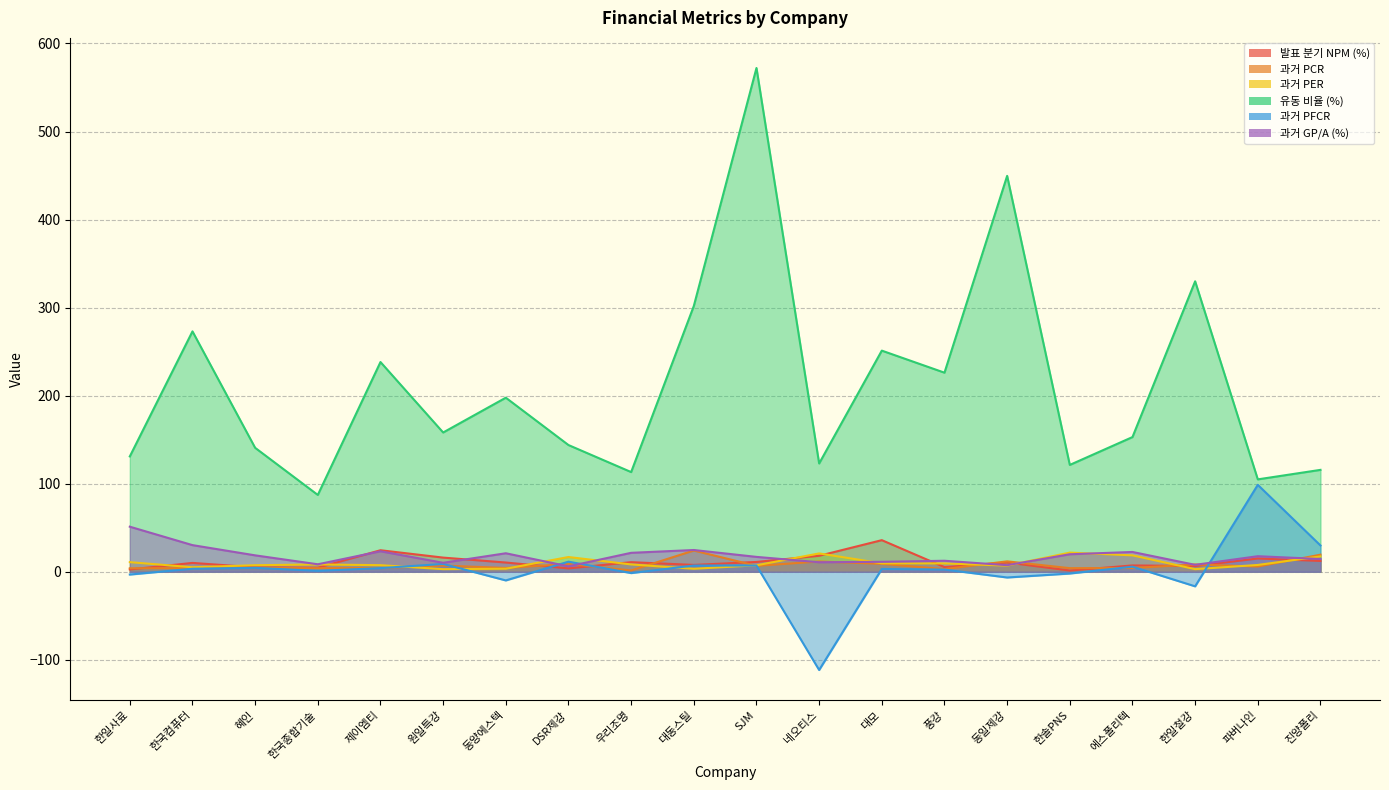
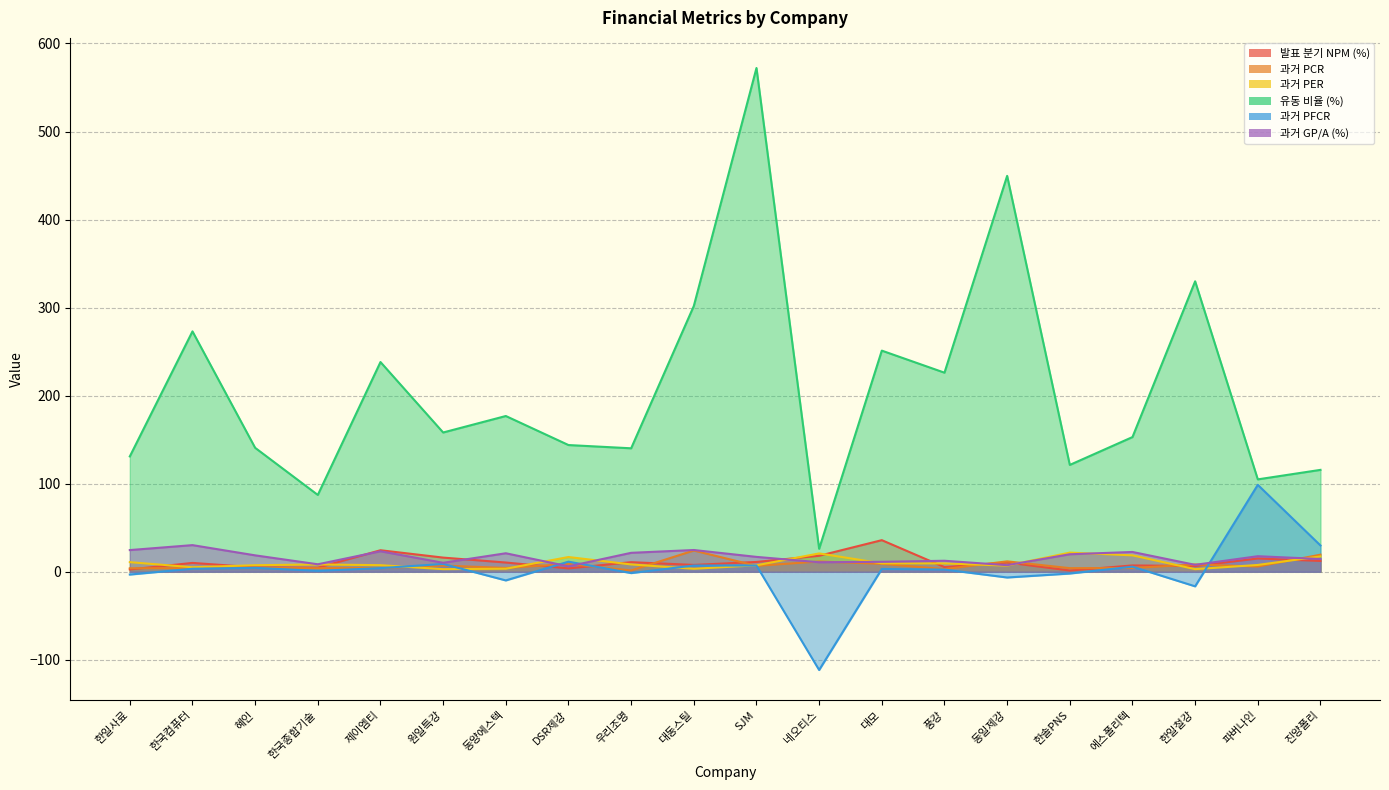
  {
    "유동 비율 (%)": {
      "한일사료": 130,
      "한국컴퓨터": 270,
      "혜인": 140,
      "한국종합기술": 90,
      "제이엠티": 240,
      "원일특강": 160,
-     "동양에스텍": 200,
+     "동양에스텍": 180,
      "DSR제강": 140,
-     "우리조명": 110,
+     "우리조명": 140,
      "대동스틸": 300,
      "SJM": 570,
-     "네오티스": 120,
+     "네오티스": 30,
      "대모": 250,
      "풍강": 230,
      "동일제강": 450,
      "한솔PNS": 120,
      "에스폴리텍": 150,
      "한일철강": 330,
      "파버나인": 100,
      "진양폴리": 120
    },
    "과거 GP/A (%)": {
-     "한일사료": 50,
+     "한일사료": 20,
      "한국컴퓨터": 30,
      "혜인": 20,
      "동양에스텍": 20,
      "우리조명": 20,
      "SJM": 20,
      "풍강": 10,
      "에스폴리텍": 20
    }
  }
